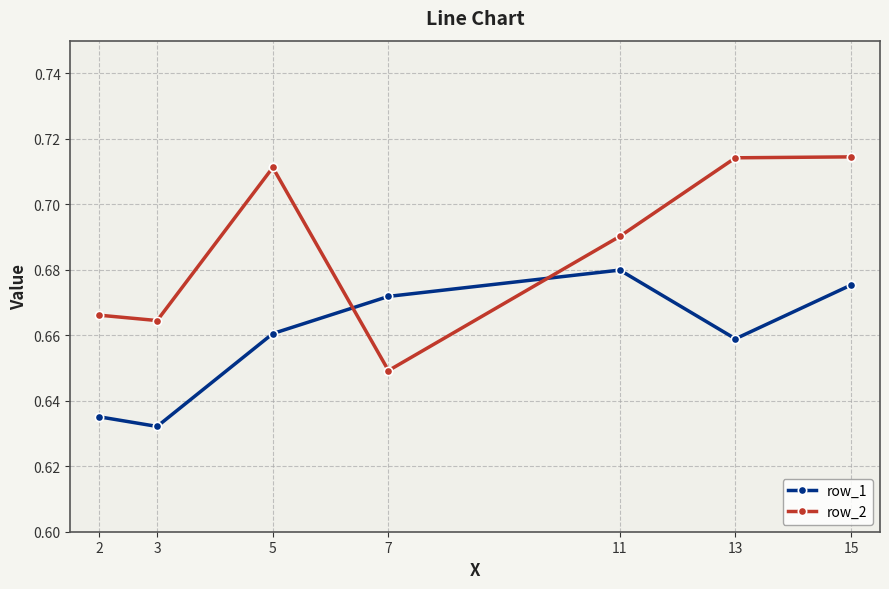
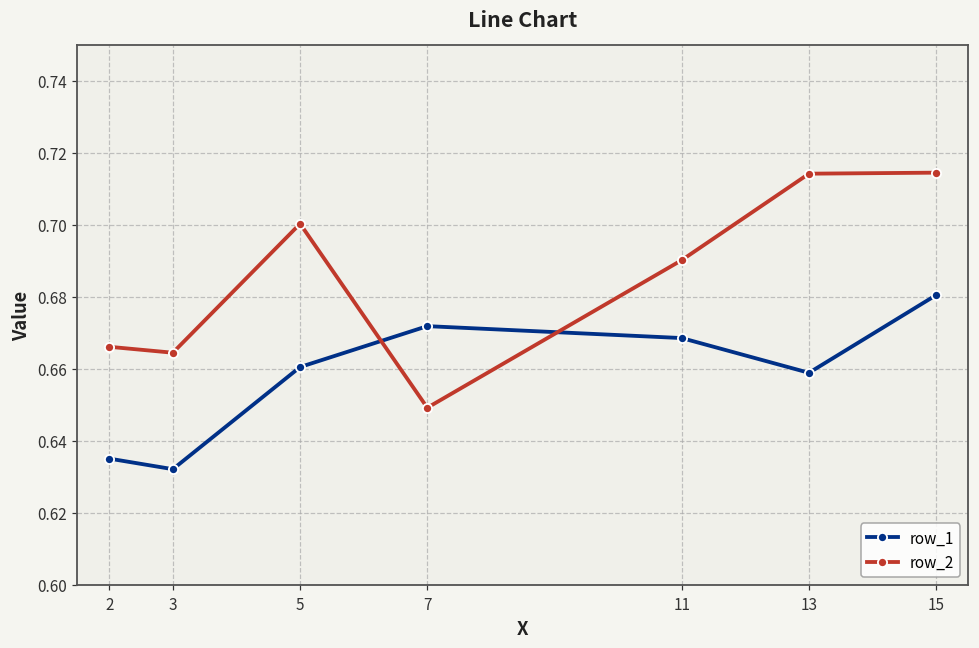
  {
    "row_1": {
      "2": 0.635,
      "3": 0.632,
      "5": 0.661,
      "7": 0.672,
-     "11": 0.680,
+     "11": 0.669,
      "13": 0.659,
-     "15": 0.675
+     "15": 0.681
    },
    "row_2": {
      "2": 0.666,
      "3": 0.665,
-     "5": 0.711,
+     "5": 0.700,
      "7": 0.649,
      "11": 0.690,
      "13": 0.714,
      "15": 0.715
    }
  }
